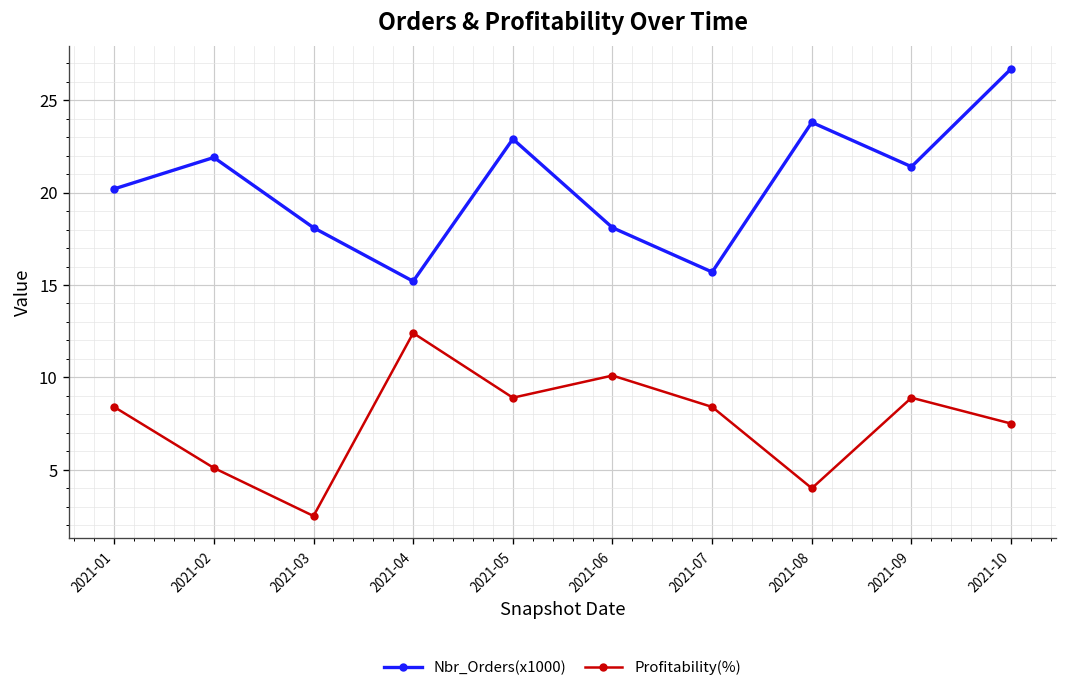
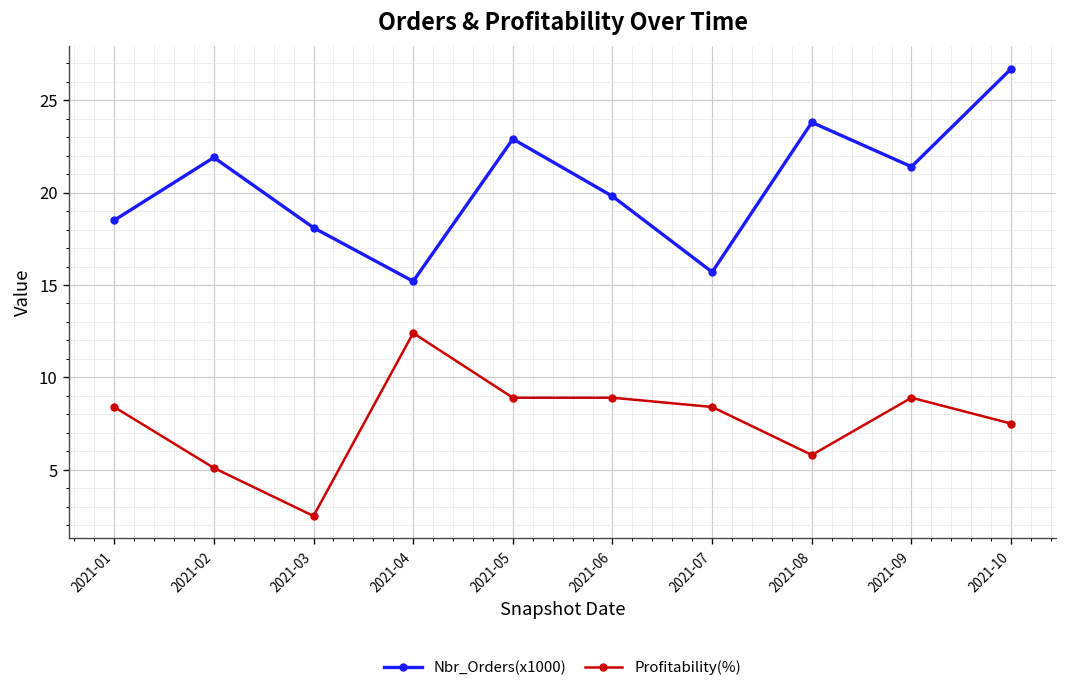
  {
    "Nbr_Orders(x1000)": {
-     "2021-01": 20.2,
+     "2021-01": 18.5,
      "2021-02": 21.9,
      "2021-03": 18.1,
      "2021-04": 15.2,
      "2021-05": 22.9,
-     "2021-06": 18.1,
+     "2021-06": 19.8,
      "2021-07": 15.7,
      "2021-08": 23.8,
      "2021-09": 21.4,
      "2021-10": 26.7
    },
    "Profitability(%)": {
      "2021-01": 8.4,
      "2021-02": 5.1,
      "2021-03": 2.5,
      "2021-04": 12.4,
      "2021-05": 8.9,
-     "2021-06": 10.1,
+     "2021-06": 8.9,
      "2021-07": 8.4,
-     "2021-08": 4.0,
+     "2021-08": 5.8,
      "2021-09": 8.9,
      "2021-10": 7.5
    }
  }
